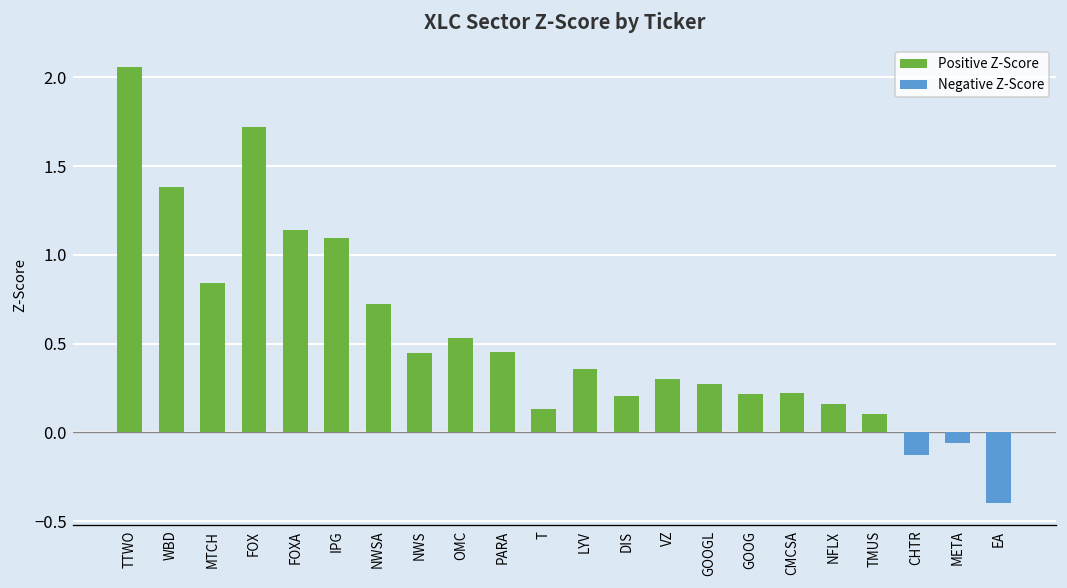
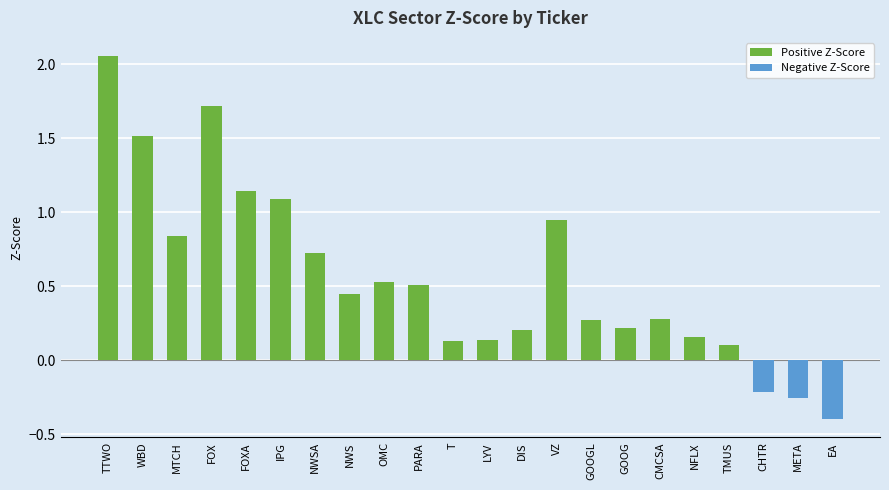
  {
    "TTWO": 2.06,
-   "WBD": 1.38,
+   "WBD": 1.51,
    "MTCH": 0.84,
    "FOX": 1.72,
    "FOXA": 1.14,
    "IPG": 1.09,
    "NWSA": 0.72,
    "NWS": 0.45,
    "OMC": 0.53,
-   "PARA": 0.45,
+   "PARA": 0.51,
    "T": 0.13,
-   "LYV": 0.36,
+   "LYV": 0.14,
    "DIS": 0.20,
-   "VZ": 0.30,
+   "VZ": 0.95,
    "GOOGL": 0.27,
    "GOOG": 0.22,
-   "CMCSA": 0.22,
+   "CMCSA": 0.28,
    "NFLX": 0.16,
    "TMUS": 0.10,
-   "CHTR": -0.13,
-   "META": -0.06,
+   "CHTR": -0.21,
+   "META": -0.25,
    "EA": -0.40
  }
